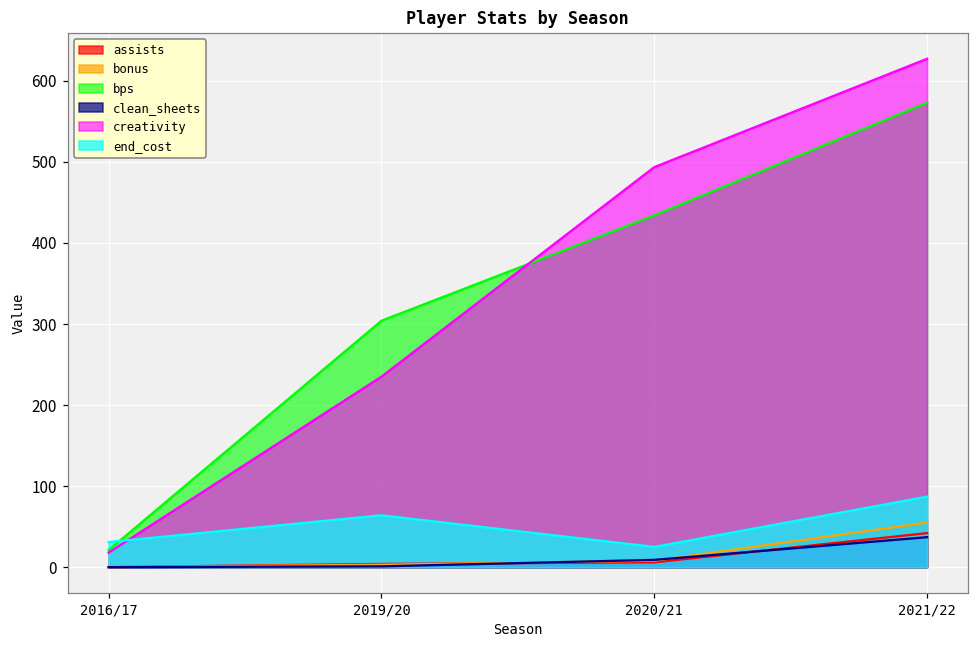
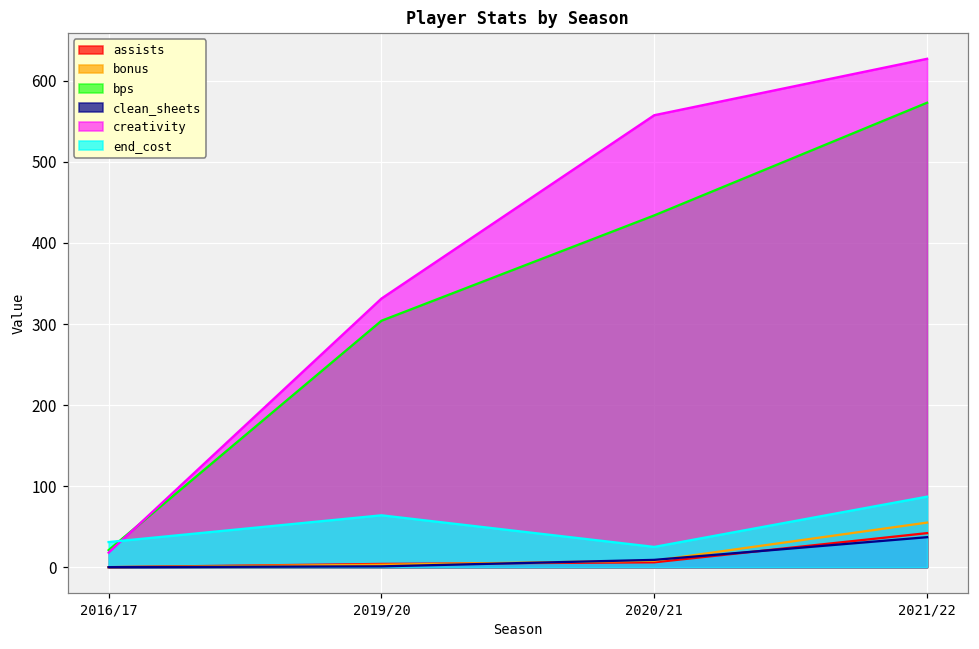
  {
    "assists": {
      "2021/22": 40
    },
    "bonus": {
      "2021/22": 60
    },
    "bps": {
      "2019/20": 300,
      "2020/21": 430,
      "2021/22": 570
    },
    "clean_sheets": {
      "2021/22": 40
    },
    "creativity": {
-     "2019/20": 240,
-     "2020/21": 490,
+     "2019/20": 330,
+     "2020/21": 560,
      "2021/22": 630
    },
    "end_cost": {
      "2016/17": 30,
      "2019/20": 60,
      "2020/21": 30,
      "2021/22": 90
    }
  }
